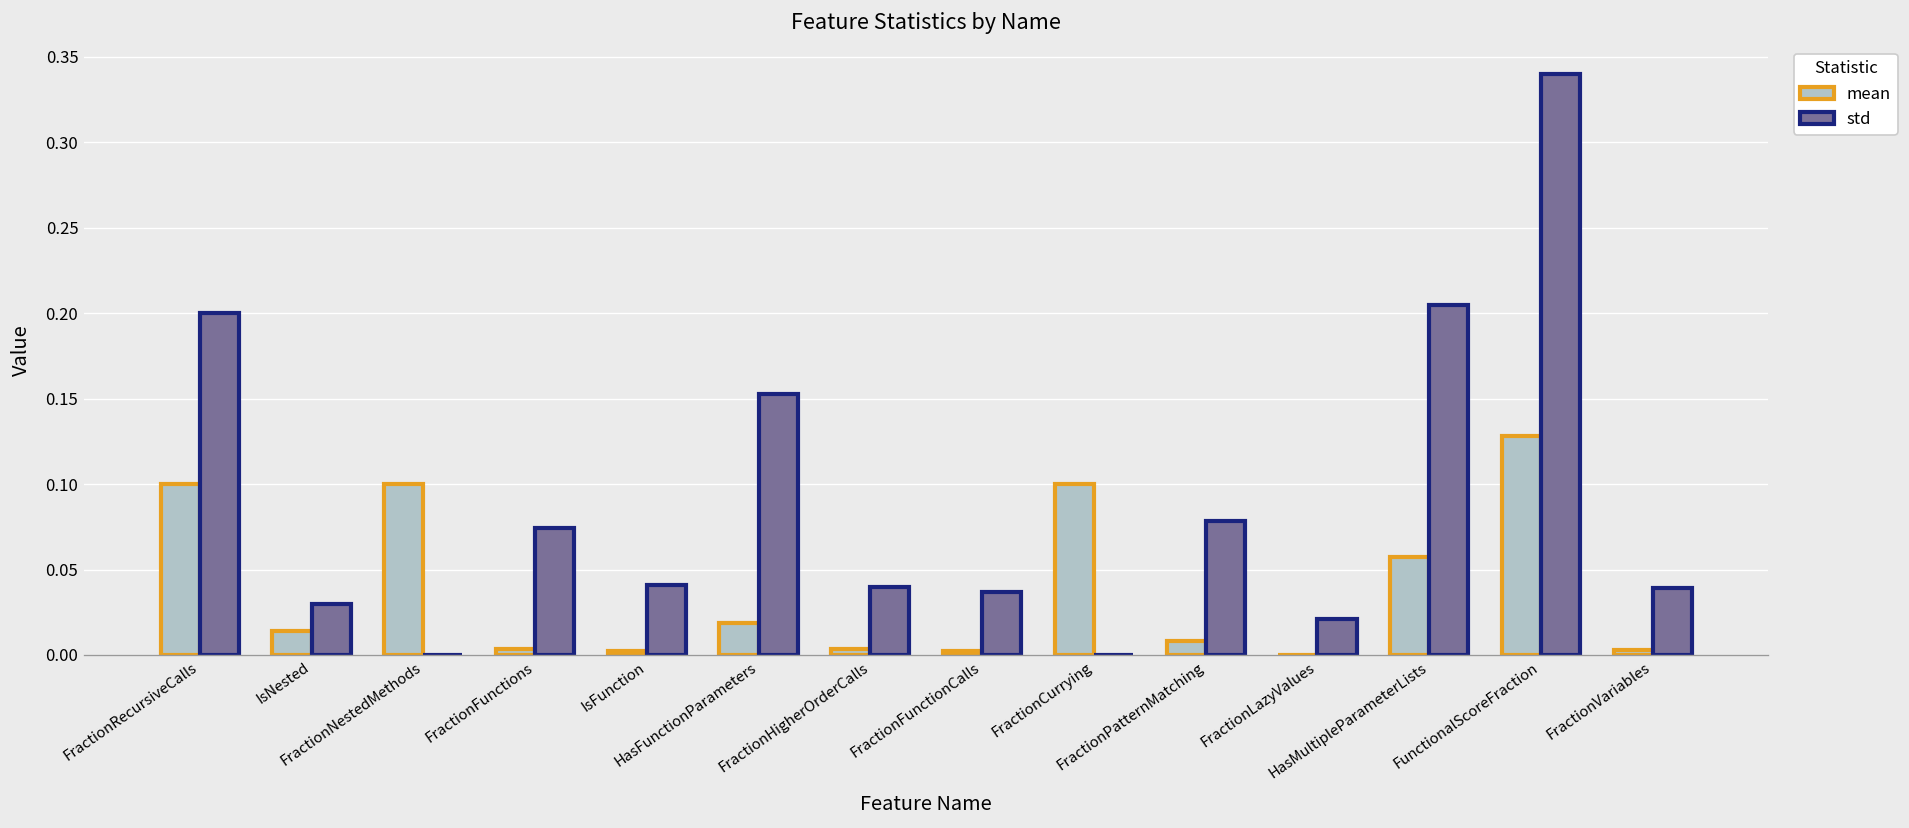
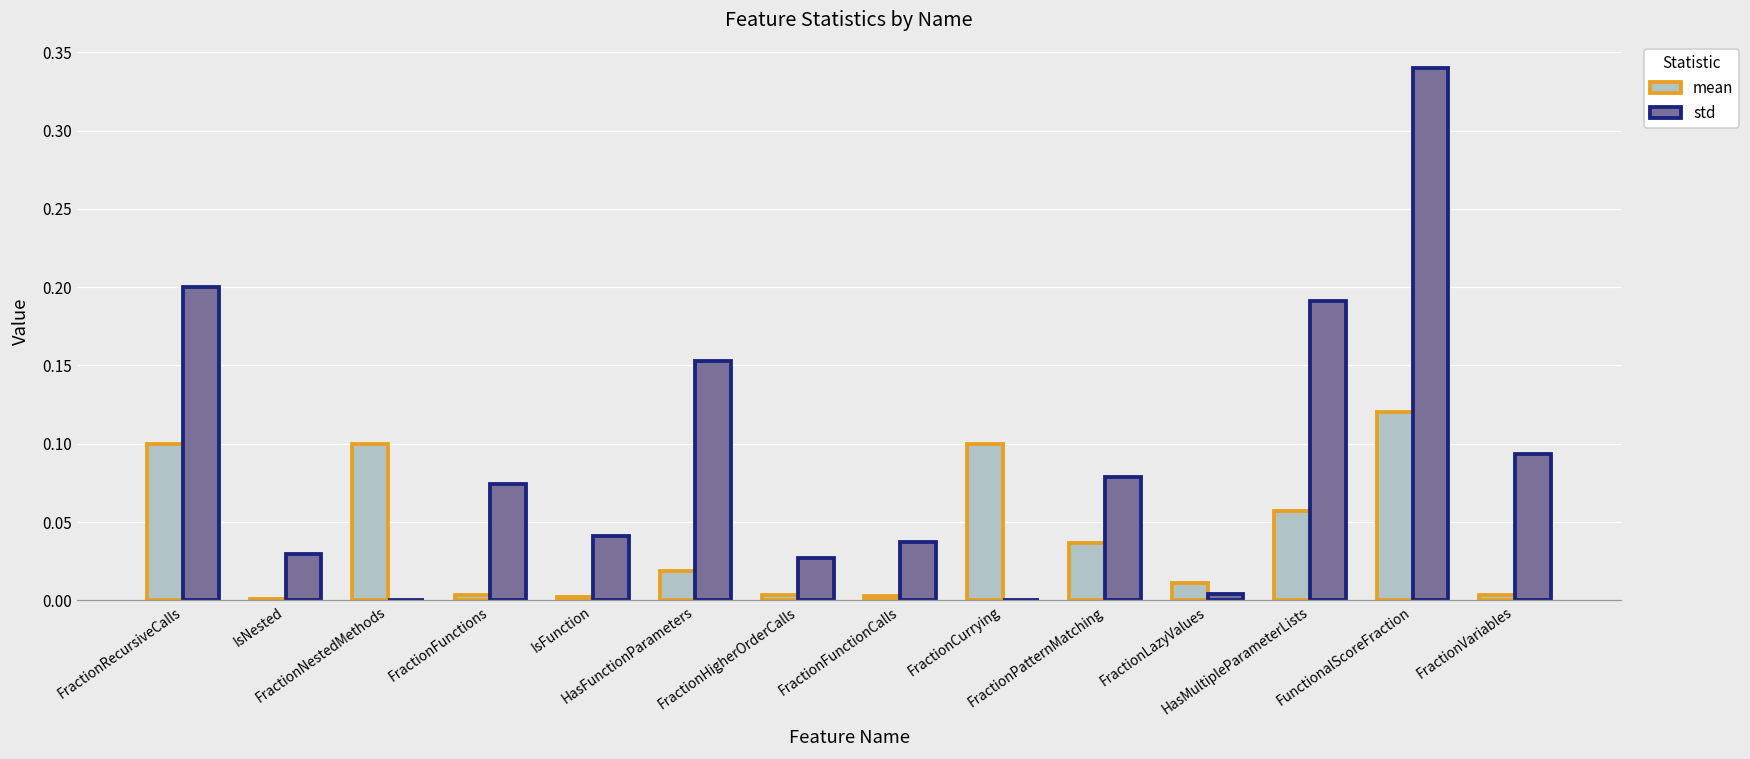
  {
    "mean": {
      "FractionRecursiveCalls": 0.100,
-     "IsNested": 0.014,
+     "IsNested": 0.001,
      "FractionNestedMethods": 0.100,
      "FractionFunctions": 0.003,
      "IsFunction": 0.002,
      "HasFunctionParameters": 0.019,
      "FractionHigherOrderCalls": 0.004,
      "FractionFunctionCalls": 0.003,
      "FractionCurrying": 0.100,
-     "FractionPatternMatching": 0.008,
-     "FractionLazyValues": 0.000,
+     "FractionPatternMatching": 0.037,
+     "FractionLazyValues": 0.011,
      "HasMultipleParameterLists": 0.057,
-     "FunctionalScoreFraction": 0.128,
+     "FunctionalScoreFraction": 0.120,
      "FractionVariables": 0.003
    },
    "std": {
      "FractionRecursiveCalls": 0.200,
      "IsNested": 0.030,
      "FractionNestedMethods": 0.000,
      "FractionFunctions": 0.075,
      "IsFunction": 0.041,
      "HasFunctionParameters": 0.153,
-     "FractionHigherOrderCalls": 0.040,
+     "FractionHigherOrderCalls": 0.027,
      "FractionFunctionCalls": 0.037,
      "FractionCurrying": 0.000,
      "FractionPatternMatching": 0.079,
-     "FractionLazyValues": 0.021,
-     "HasMultipleParameterLists": 0.205,
+     "FractionLazyValues": 0.004,
+     "HasMultipleParameterLists": 0.191,
      "FunctionalScoreFraction": 0.340,
-     "FractionVariables": 0.039
+     "FractionVariables": 0.093
    }
  }
